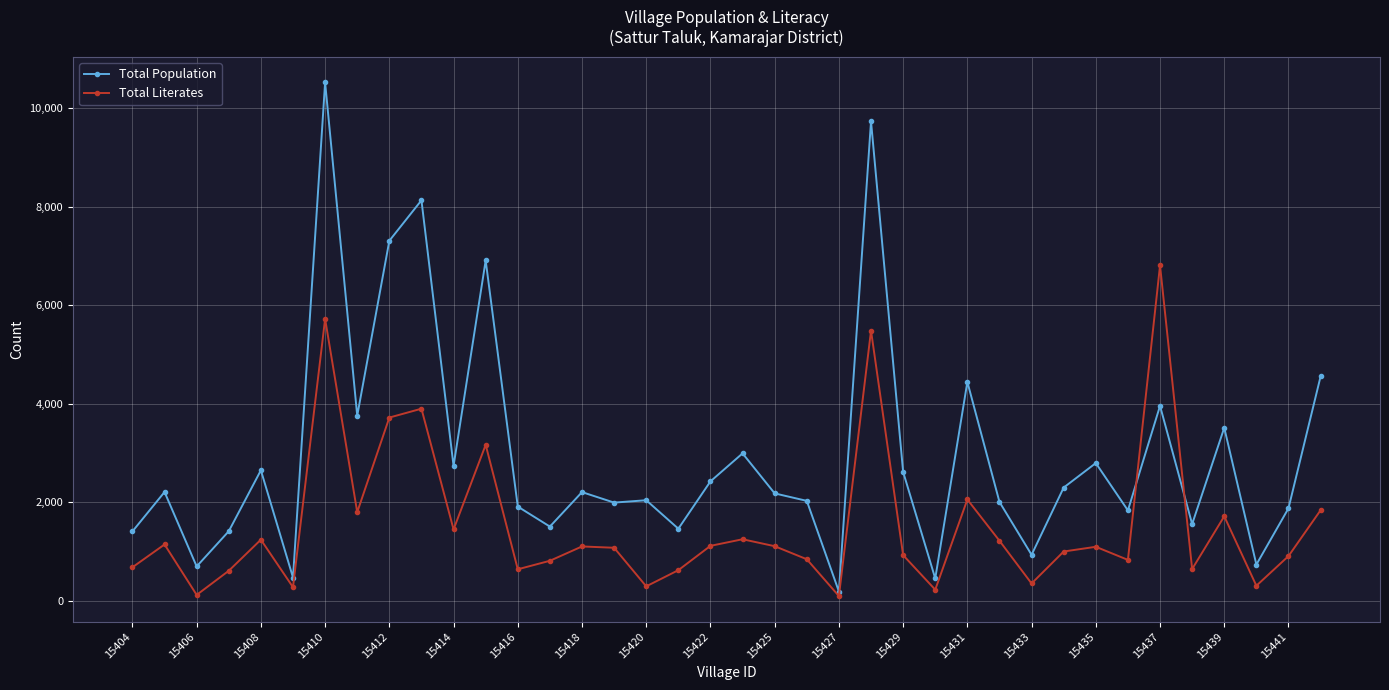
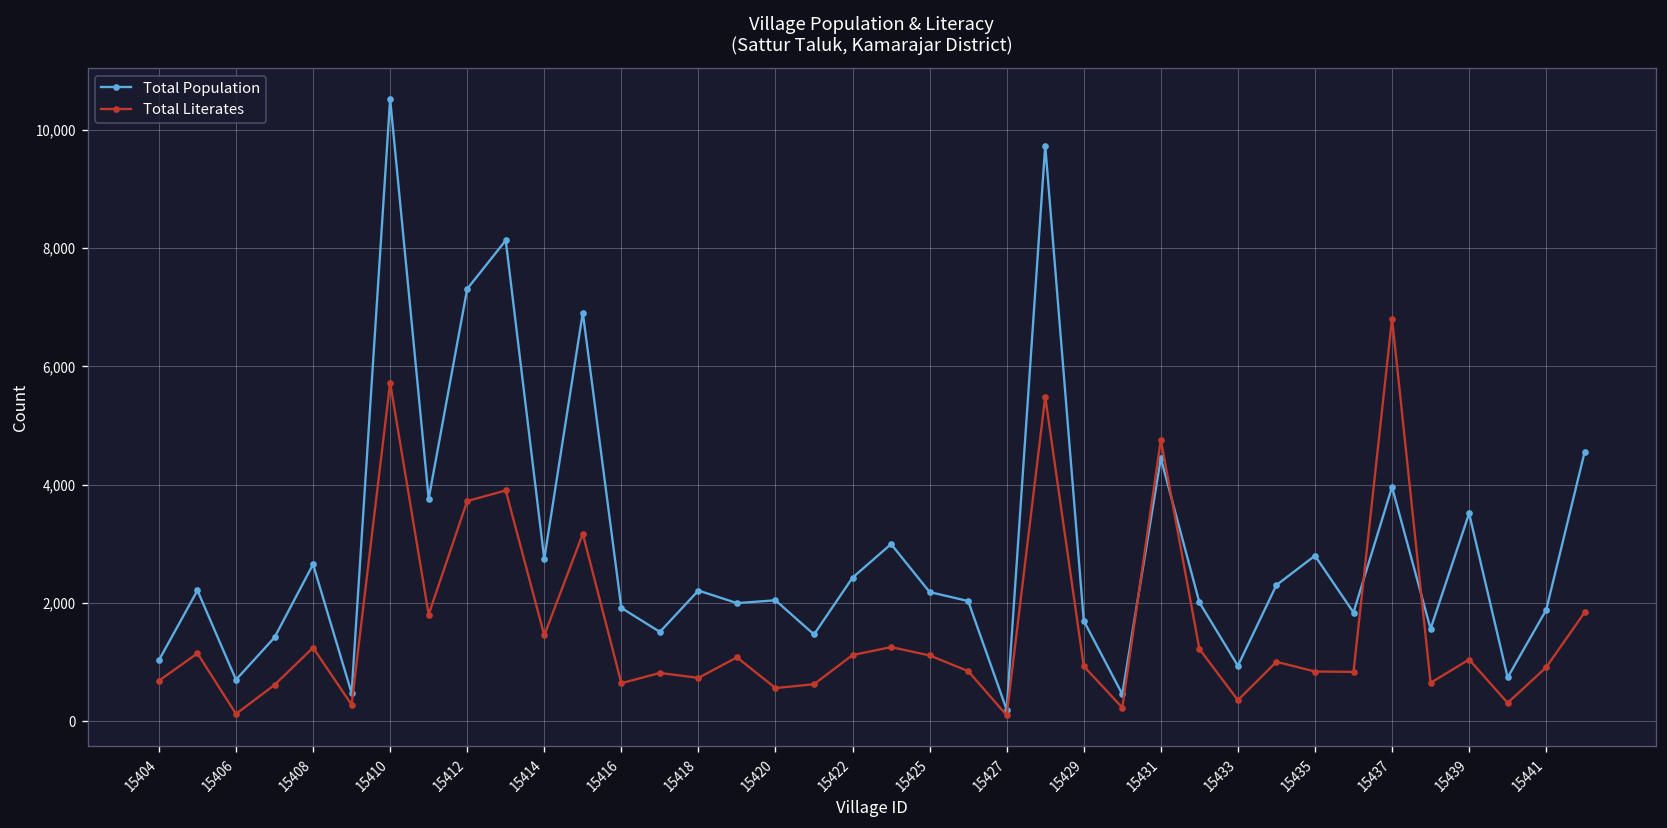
  {
    "Total Population": {
-     "15404": "1,400",
+     "15404": "1,000",
      "15406": "700",
      "15408": "2,700",
      "15410": "10,500",
      "15412": "7,300",
      "15414": "2,700",
      "15416": "1,900",
      "15418": "2,200",
      "15420": "2,000",
      "15422": "2,400",
      "15425": "2,200",
      "15427": "200",
-     "15429": "2,600",
+     "15429": "1,700",
      "15431": "4,400",
      "15433": "900",
      "15435": "2,800",
      "15437": "4,000",
      "15439": "3,500",
      "15441": "1,900"
    },
    "Total Literates": {
      "15404": "700",
      "15406": "100",
      "15408": "1,200",
      "15410": "5,700",
      "15412": "3,700",
      "15414": "1,500",
      "15416": "600",
-     "15418": "1,100",
-     "15420": "300",
+     "15418": "700",
+     "15420": "600",
      "15422": "1,100",
      "15425": "1,100",
      "15427": "100",
      "15429": "900",
-     "15431": "2,100",
+     "15431": "4,800",
      "15433": "400",
-     "15435": "1,100",
+     "15435": "800",
      "15437": "6,800",
-     "15439": "1,700",
+     "15439": "1,000",
      "15441": "900"
    }
  }
